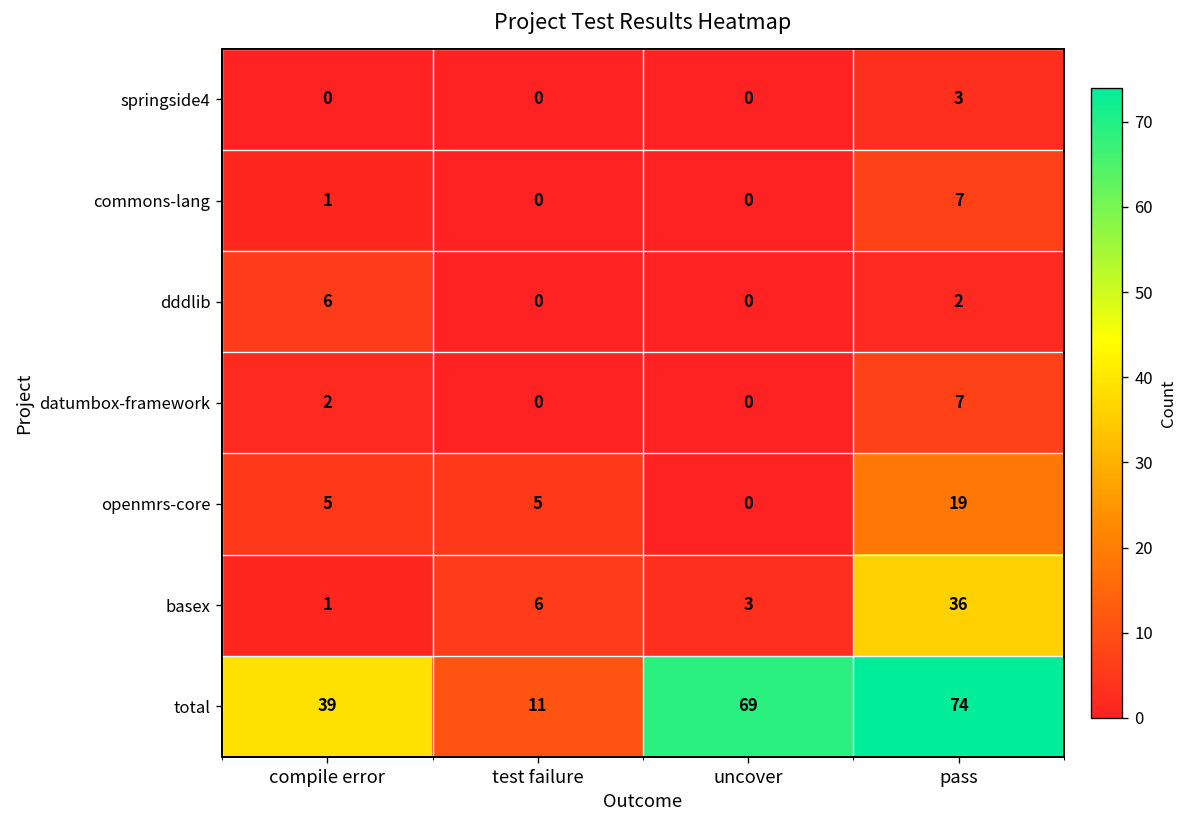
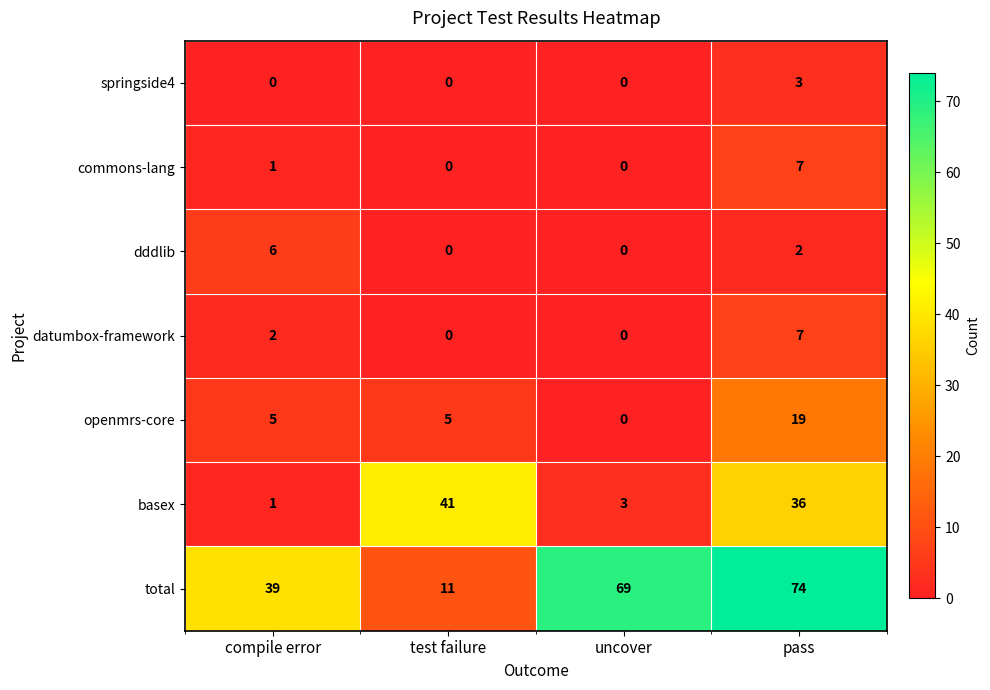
  {
    "springside4": {
      "compile error": 0,
      "test failure": 0,
      "uncover": 0,
      "pass": 3
    },
    "commons-lang": {
      "compile error": 1,
      "test failure": 0,
      "uncover": 0,
      "pass": 7
    },
    "dddlib": {
      "compile error": 6,
      "test failure": 0,
      "uncover": 0,
      "pass": 2
    },
    "datumbox-framework": {
      "compile error": 2,
      "test failure": 0,
      "uncover": 0,
      "pass": 7
    },
    "openmrs-core": {
      "compile error": 5,
      "test failure": 5,
      "uncover": 0,
      "pass": 19
    },
    "basex": {
      "compile error": 1,
-     "test failure": 6,
+     "test failure": 41,
      "uncover": 3,
      "pass": 36
    },
    "total": {
      "compile error": 39,
      "test failure": 11,
      "uncover": 69,
      "pass": 74
    }
  }
